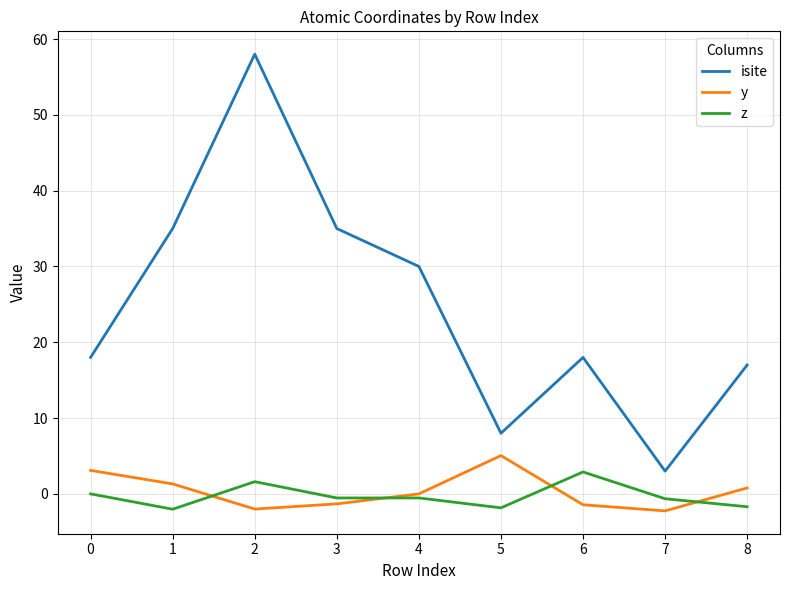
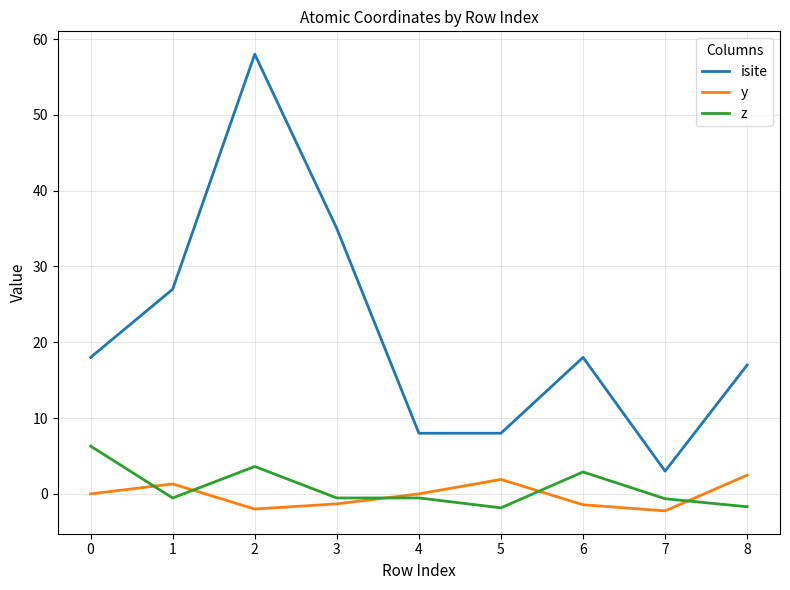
  {
    "isite": {
      "0": 18,
-     "1": 35,
+     "1": 27,
      "2": 58,
      "3": 35,
-     "4": 30,
+     "4": 8,
      "5": 8,
      "6": 18,
      "7": 3,
      "8": 17
    },
    "y": {
-     "0": 3,
+     "0": 0,
      "1": 1,
      "2": -2,
      "3": -1,
      "4": 0,
-     "5": 5,
+     "5": 2,
      "6": -1,
      "7": -2,
-     "8": 1
+     "8": 2
    },
    "z": {
-     "0": 0,
-     "1": -2,
-     "2": 2,
+     "0": 6,
+     "1": -1,
+     "2": 4,
      "3": -1,
      "4": -1,
      "5": -2,
      "6": 3,
      "7": -1,
      "8": -2
    }
  }
